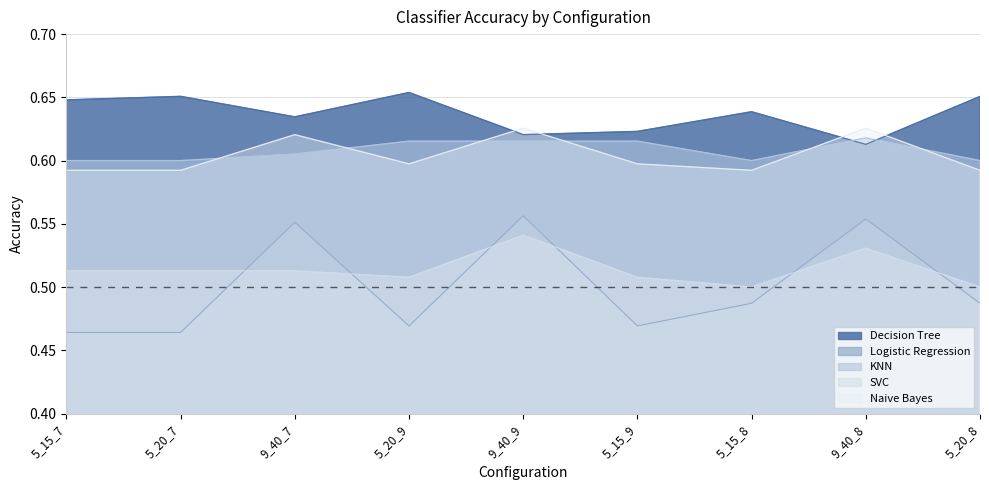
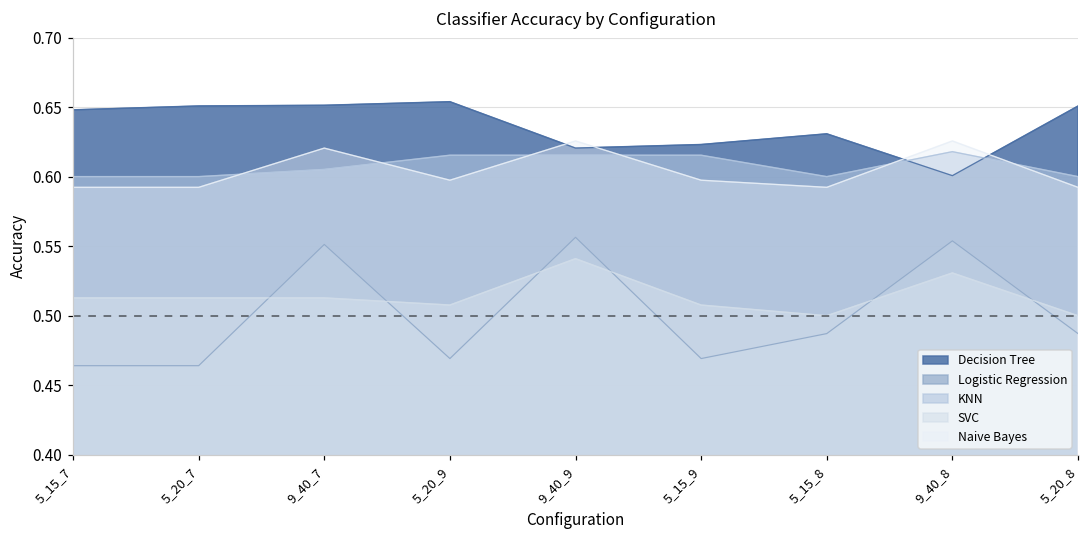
  {
    "Decision Tree": {
      "5_15_7": 0.648,
      "5_20_7": 0.651,
-     "9_40_7": 0.635,
+     "9_40_7": 0.651,
      "5_20_9": 0.654,
      "9_40_9": 0.621,
      "5_15_9": 0.623,
-     "5_15_8": 0.639,
-     "9_40_8": 0.613,
+     "5_15_8": 0.631,
+     "9_40_8": 0.601,
      "5_20_8": 0.651
    }
  }
